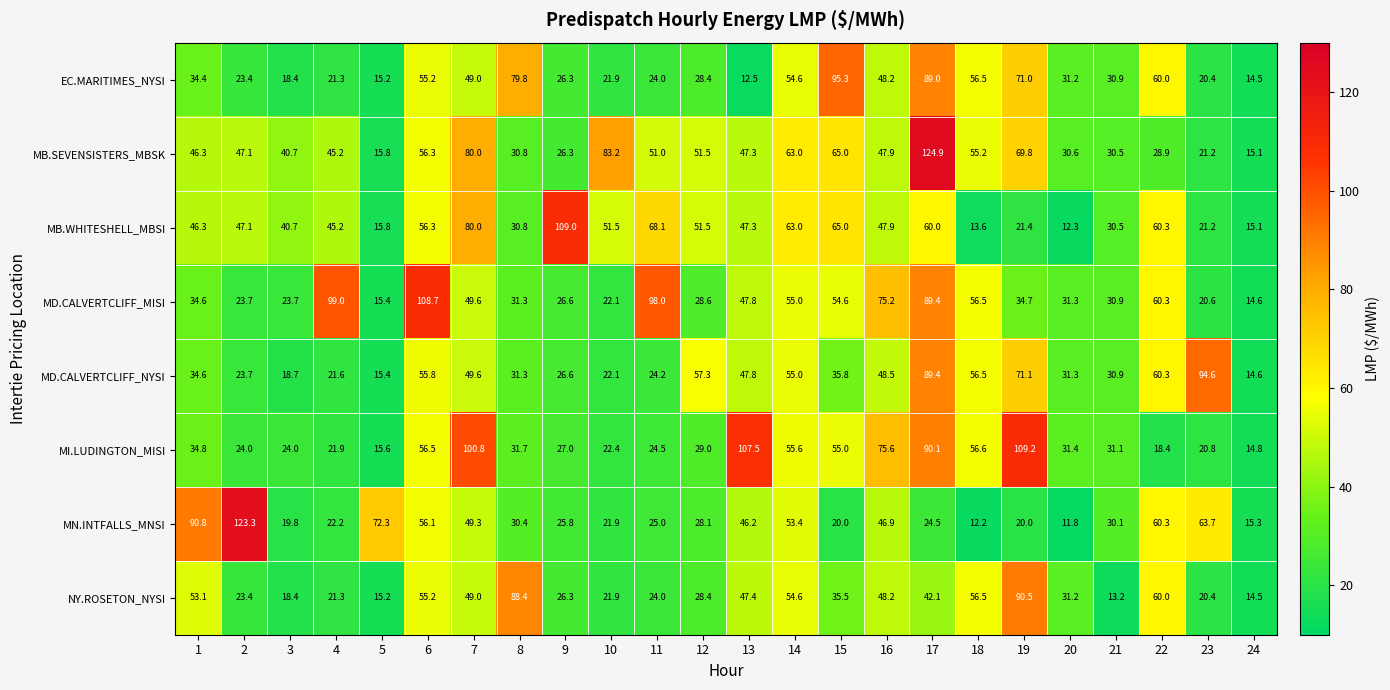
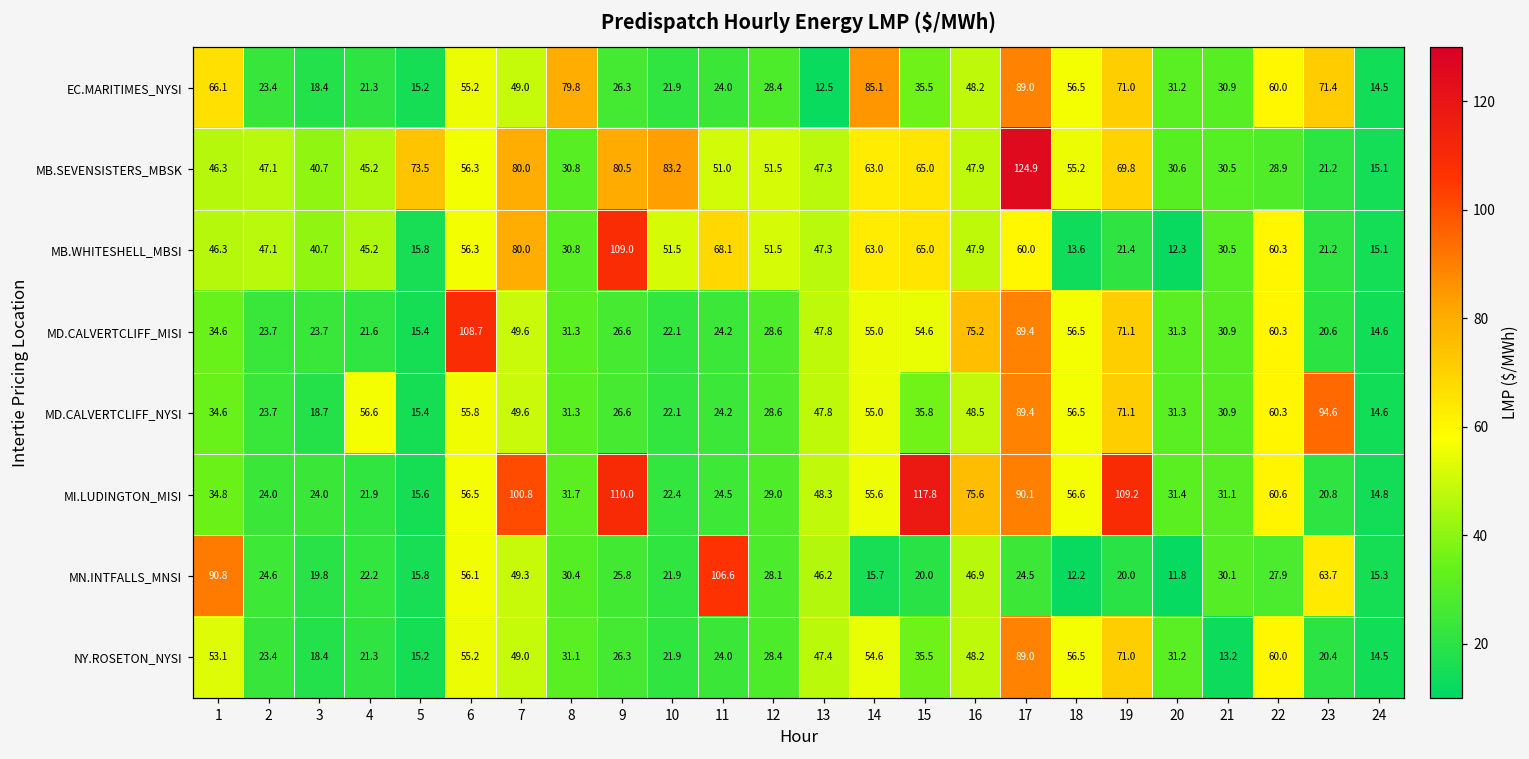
  {
    "EC.MARITIMES_NYSI": {
-     "1": 34.4,
+     "1": 66.1,
      "2": 23.4,
      "3": 18.4,
      "4": 21.3,
      "5": 15.2,
      "6": 55.2,
      "7": 49.0,
      "8": 79.8,
      "9": 26.3,
      "10": 21.9,
      "11": 24.0,
      "12": 28.4,
      "13": 12.5,
-     "14": 54.6,
-     "15": 95.3,
+     "14": 85.1,
+     "15": 35.5,
      "16": 48.2,
      "17": 89.0,
      "18": 56.5,
      "19": 71.0,
      "20": 31.2,
      "21": 30.9,
      "22": 60.0,
-     "23": 20.4,
+     "23": 71.4,
      "24": 14.5
    },
    "MB.SEVENSISTERS_MBSK": {
      "1": 46.3,
      "2": 47.1,
      "3": 40.7,
      "4": 45.2,
-     "5": 15.8,
+     "5": 73.5,
      "6": 56.3,
      "7": 80.0,
      "8": 30.8,
-     "9": 26.3,
+     "9": 80.5,
      "10": 83.2,
      "11": 51.0,
      "12": 51.5,
      "13": 47.3,
      "14": 63.0,
      "15": 65.0,
      "16": 47.9,
      "17": 124.9,
      "18": 55.2,
      "19": 69.8,
      "20": 30.6,
      "21": 30.5,
      "22": 28.9,
      "23": 21.2,
      "24": 15.1
    },
    "MB.WHITESHELL_MBSI": {
      "1": 46.3,
      "2": 47.1,
      "3": 40.7,
      "4": 45.2,
      "5": 15.8,
      "6": 56.3,
      "7": 80.0,
      "8": 30.8,
      "9": 109.0,
      "10": 51.5,
      "11": 68.1,
      "12": 51.5,
      "13": 47.3,
      "14": 63.0,
      "15": 65.0,
      "16": 47.9,
      "17": 60.0,
      "18": 13.6,
      "19": 21.4,
      "20": 12.3,
      "21": 30.5,
      "22": 60.3,
      "23": 21.2,
      "24": 15.1
    },
    "MD.CALVERTCLIFF_MISI": {
      "1": 34.6,
      "2": 23.7,
      "3": 23.7,
-     "4": 99.0,
+     "4": 21.6,
      "5": 15.4,
      "6": 108.7,
      "7": 49.6,
      "8": 31.3,
      "9": 26.6,
      "10": 22.1,
-     "11": 98.0,
+     "11": 24.2,
      "12": 28.6,
      "13": 47.8,
      "14": 55.0,
      "15": 54.6,
      "16": 75.2,
      "17": 89.4,
      "18": 56.5,
-     "19": 34.7,
+     "19": 71.1,
      "20": 31.3,
      "21": 30.9,
      "22": 60.3,
      "23": 20.6,
      "24": 14.6
    },
    "MD.CALVERTCLIFF_NYSI": {
      "1": 34.6,
      "2": 23.7,
      "3": 18.7,
-     "4": 21.6,
+     "4": 56.6,
      "5": 15.4,
      "6": 55.8,
      "7": 49.6,
      "8": 31.3,
      "9": 26.6,
      "10": 22.1,
      "11": 24.2,
-     "12": 57.3,
+     "12": 28.6,
      "13": 47.8,
      "14": 55.0,
      "15": 35.8,
      "16": 48.5,
      "17": 89.4,
      "18": 56.5,
      "19": 71.1,
      "20": 31.3,
      "21": 30.9,
      "22": 60.3,
      "23": 94.6,
      "24": 14.6
    },
    "MI.LUDINGTON_MISI": {
      "1": 34.8,
      "2": 24.0,
      "3": 24.0,
      "4": 21.9,
      "5": 15.6,
      "6": 56.5,
      "7": 100.8,
      "8": 31.7,
-     "9": 27.0,
+     "9": 110.0,
      "10": 22.4,
      "11": 24.5,
      "12": 29.0,
-     "13": 107.5,
+     "13": 48.3,
      "14": 55.6,
-     "15": 55.0,
+     "15": 117.8,
      "16": 75.6,
      "17": 90.1,
      "18": 56.6,
      "19": 109.2,
      "20": 31.4,
      "21": 31.1,
-     "22": 18.4,
+     "22": 60.6,
      "23": 20.8,
      "24": 14.8
    },
    "MN.INTFALLS_MNSI": {
      "1": 90.8,
-     "2": 123.3,
+     "2": 24.6,
      "3": 19.8,
      "4": 22.2,
-     "5": 72.3,
+     "5": 15.8,
      "6": 56.1,
      "7": 49.3,
      "8": 30.4,
      "9": 25.8,
      "10": 21.9,
-     "11": 25.0,
+     "11": 106.6,
      "12": 28.1,
      "13": 46.2,
-     "14": 53.4,
+     "14": 15.7,
      "15": 20.0,
      "16": 46.9,
      "17": 24.5,
      "18": 12.2,
      "19": 20.0,
      "20": 11.8,
      "21": 30.1,
-     "22": 60.3,
+     "22": 27.9,
      "23": 63.7,
      "24": 15.3
    },
    "NY.ROSETON_NYSI": {
      "1": 53.1,
      "2": 23.4,
      "3": 18.4,
      "4": 21.3,
      "5": 15.2,
      "6": 55.2,
      "7": 49.0,
-     "8": 88.4,
+     "8": 31.1,
      "9": 26.3,
      "10": 21.9,
      "11": 24.0,
      "12": 28.4,
      "13": 47.4,
      "14": 54.6,
      "15": 35.5,
      "16": 48.2,
-     "17": 42.1,
+     "17": 89.0,
      "18": 56.5,
-     "19": 90.5,
+     "19": 71.0,
      "20": 31.2,
      "21": 13.2,
      "22": 60.0,
      "23": 20.4,
      "24": 14.5
    }
  }
